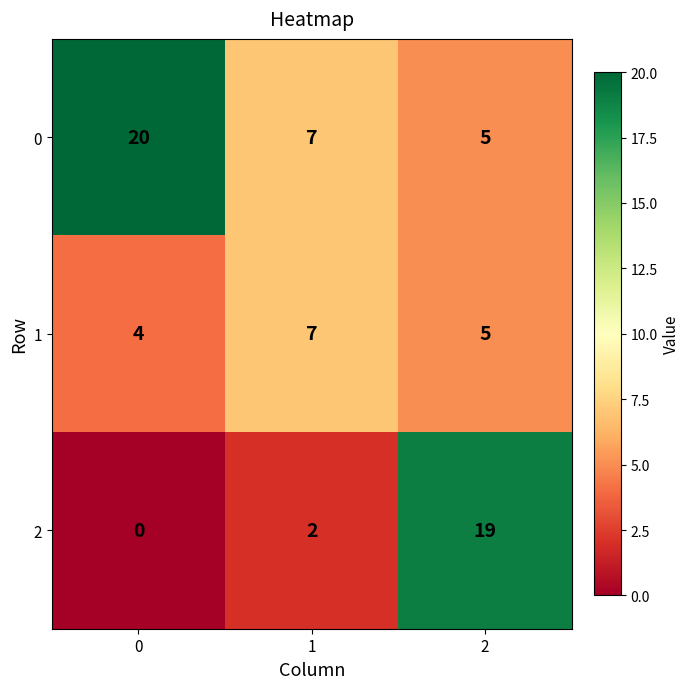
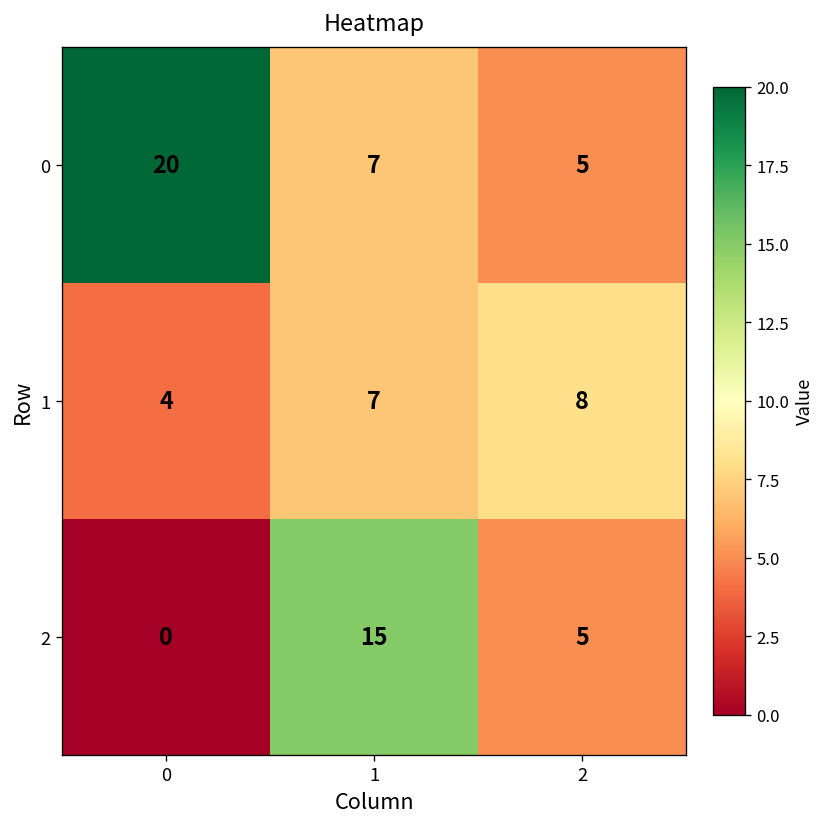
  {
    "0": {
      "0": 20,
      "1": 7,
      "2": 5
    },
    "1": {
      "0": 4,
      "1": 7,
-     "2": 5
+     "2": 8
    },
    "2": {
      "0": 0,
-     "1": 2,
-     "2": 19
+     "1": 15,
+     "2": 5
    }
  }
